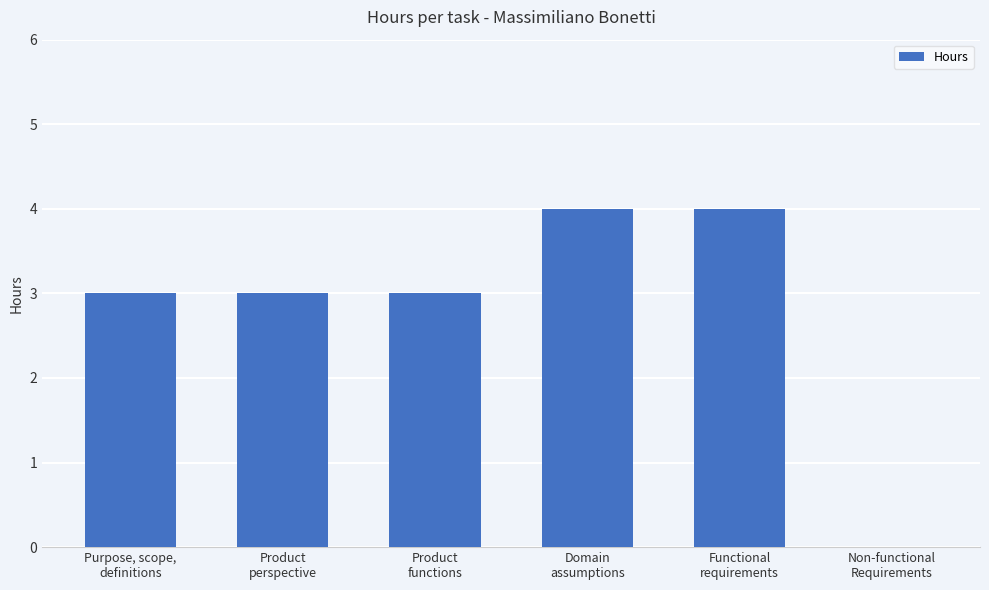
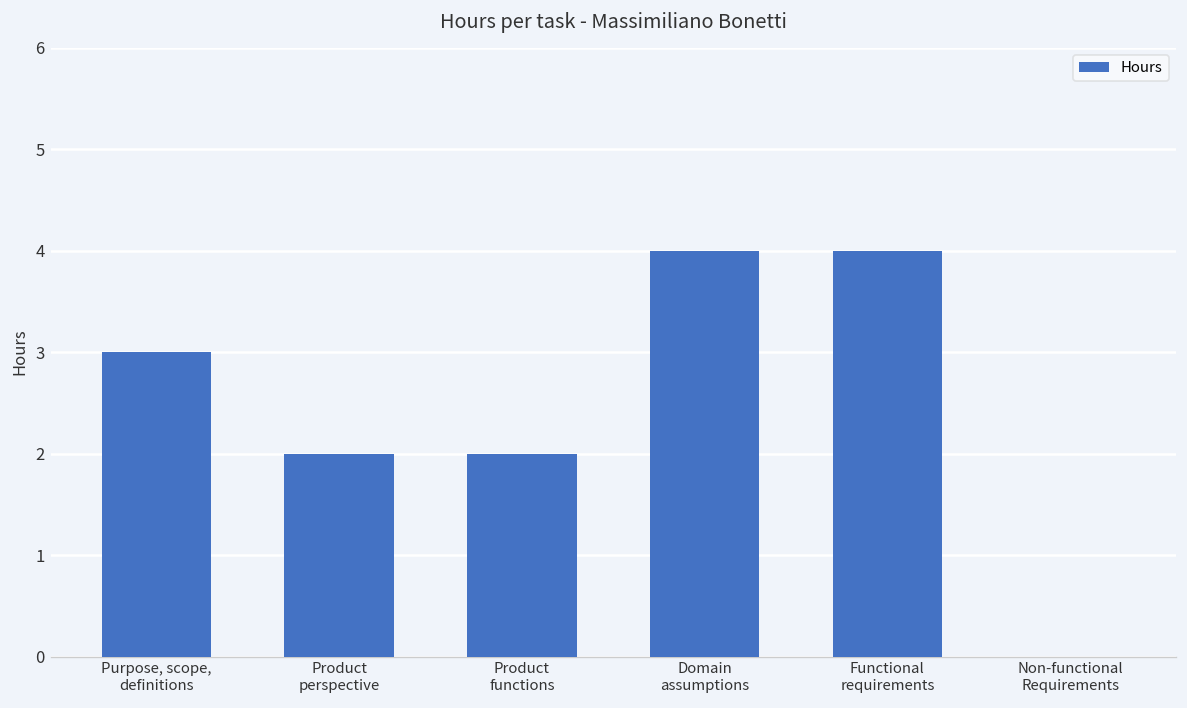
  {
    "Purpose, scope, definitions": 3,
-   "Product perspective": 3,
-   "Product functions": 3,
+   "Product perspective": 2,
+   "Product functions": 2,
    "Domain assumptions": 4,
    "Functional requirements": 4,
    "Non-functional Requirements": 0
  }
